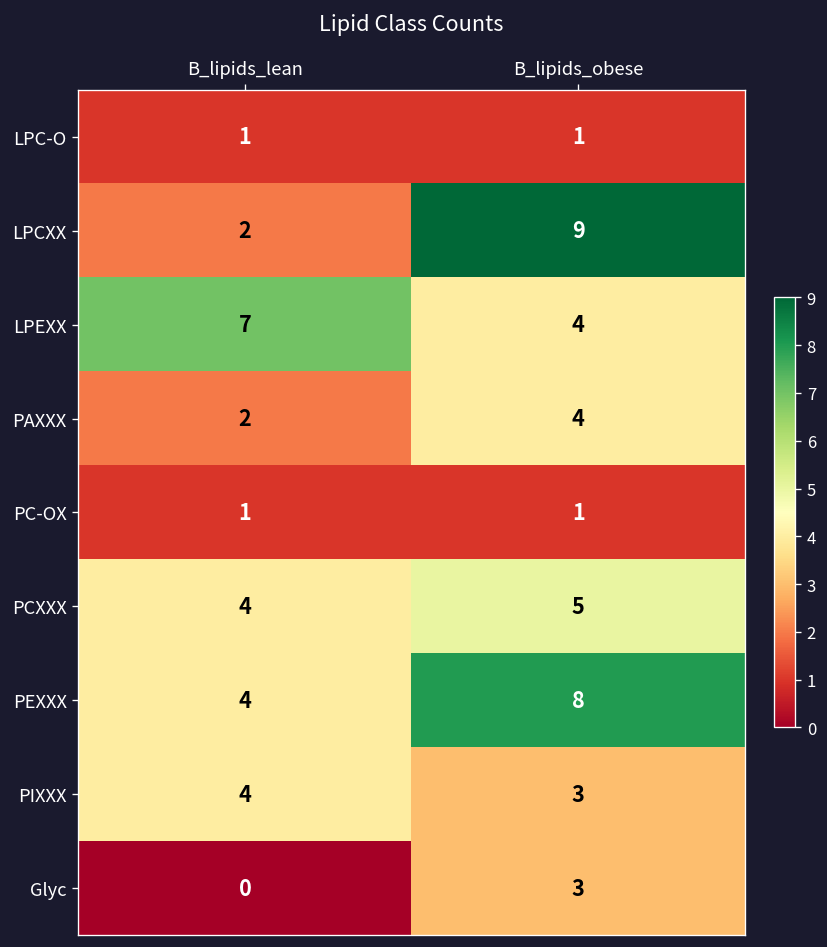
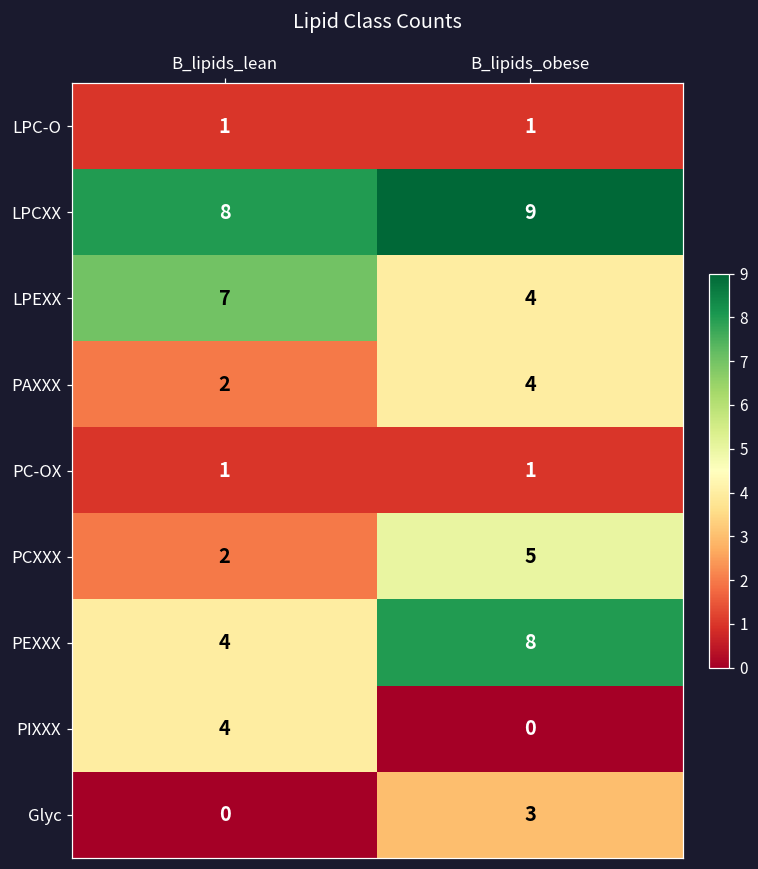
  {
    "LPC-O": {
      "B_lipids_lean": 1,
      "B_lipids_obese": 1
    },
    "LPCXX": {
-     "B_lipids_lean": 2,
+     "B_lipids_lean": 8,
      "B_lipids_obese": 9
    },
    "LPEXX": {
      "B_lipids_lean": 7,
      "B_lipids_obese": 4
    },
    "PAXXX": {
      "B_lipids_lean": 2,
      "B_lipids_obese": 4
    },
    "PC-OX": {
      "B_lipids_lean": 1,
      "B_lipids_obese": 1
    },
    "PCXXX": {
-     "B_lipids_lean": 4,
+     "B_lipids_lean": 2,
      "B_lipids_obese": 5
    },
    "PEXXX": {
      "B_lipids_lean": 4,
      "B_lipids_obese": 8
    },
    "PIXXX": {
      "B_lipids_lean": 4,
-     "B_lipids_obese": 3
+     "B_lipids_obese": 0
    },
    "Glyc": {
      "B_lipids_lean": 0,
      "B_lipids_obese": 3
    }
  }
